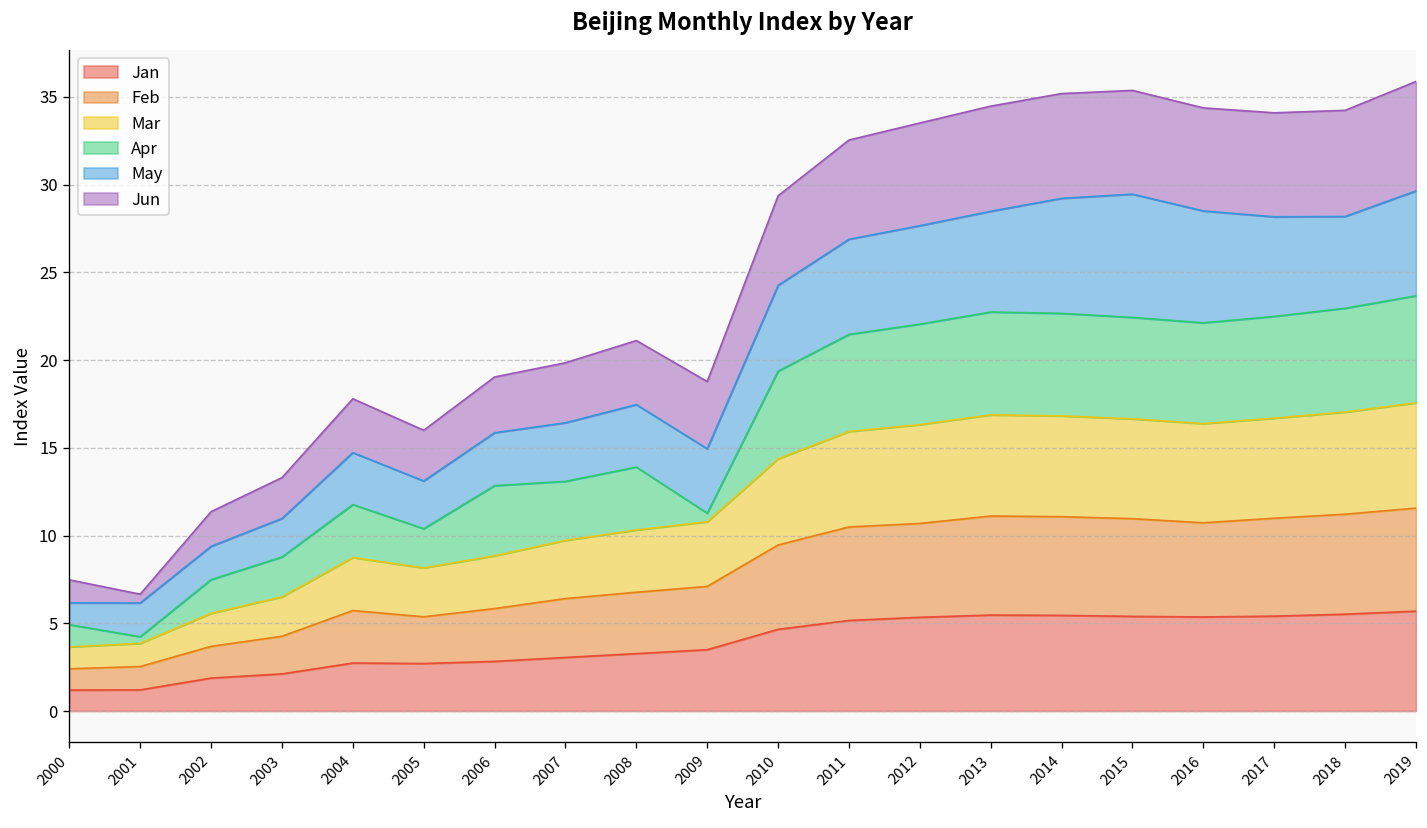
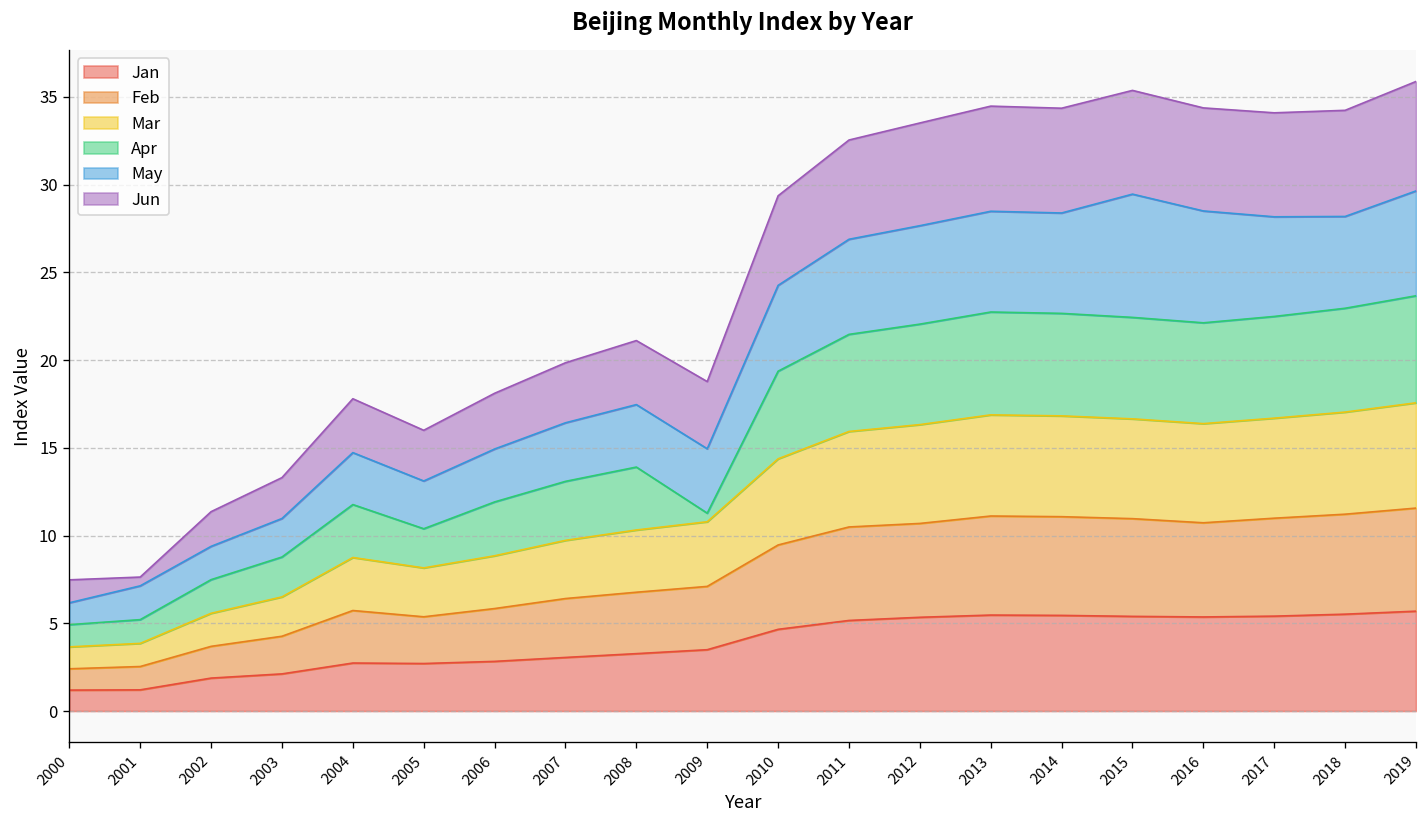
  {
    "Apr": {
      "2000": 1.3,
-     "2001": 0.4,
+     "2001": 1.4,
      "2002": 1.9,
      "2003": 2.3,
      "2004": 3.0,
      "2005": 2.2,
-     "2006": 4.0,
+     "2006": 3.1,
      "2007": 3.4,
      "2008": 3.6,
      "2009": 0.5,
      "2010": 5.0,
      "2011": 5.5,
      "2012": 5.7,
      "2013": 5.9,
      "2014": 5.8,
      "2015": 5.8,
      "2016": 5.7,
      "2017": 5.8,
      "2018": 5.9,
      "2019": 6.1
    },
    "May": {
      "2000": 1.2,
      "2001": 1.9,
      "2002": 1.9,
      "2003": 2.2,
      "2004": 3.0,
      "2005": 2.7,
      "2006": 3.0,
      "2007": 3.3,
      "2008": 3.6,
      "2009": 3.7,
      "2010": 4.9,
      "2011": 5.4,
      "2012": 5.6,
      "2013": 5.7,
-     "2014": 6.6,
+     "2014": 5.7,
      "2015": 7.0,
      "2016": 6.4,
      "2017": 5.7,
      "2018": 5.2,
      "2019": 6.0
    },
    "Jun": {
      "2000": 1.3,
      "2001": 0.5,
      "2002": 2.0,
      "2003": 2.3,
      "2004": 3.1,
      "2005": 2.9,
      "2006": 3.2,
      "2007": 3.4,
      "2008": 3.6,
      "2009": 3.8,
      "2010": 5.1,
      "2011": 5.7,
      "2012": 5.9,
      "2013": 6.0,
      "2014": 6.0,
      "2015": 5.9,
      "2016": 5.9,
      "2017": 5.9,
      "2018": 6.0,
      "2019": 6.2
    }
  }
